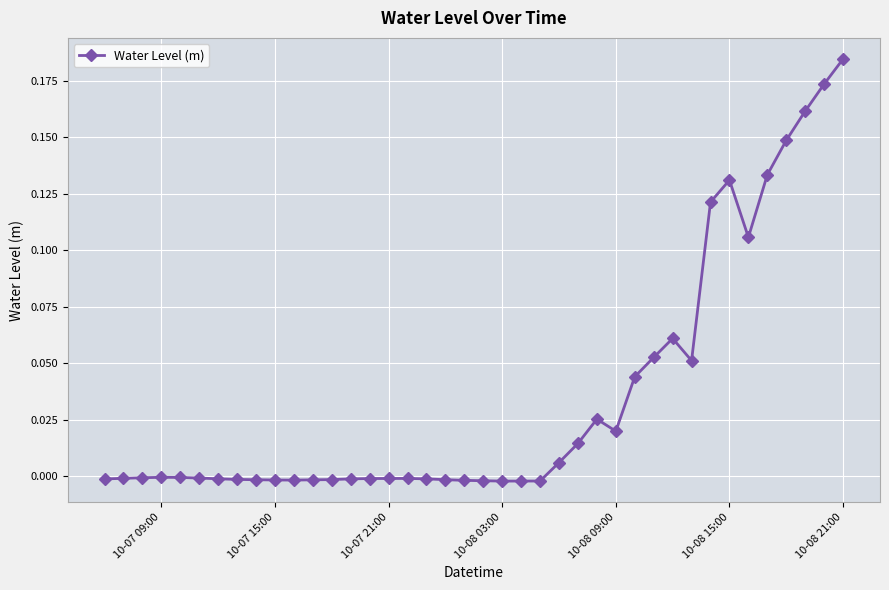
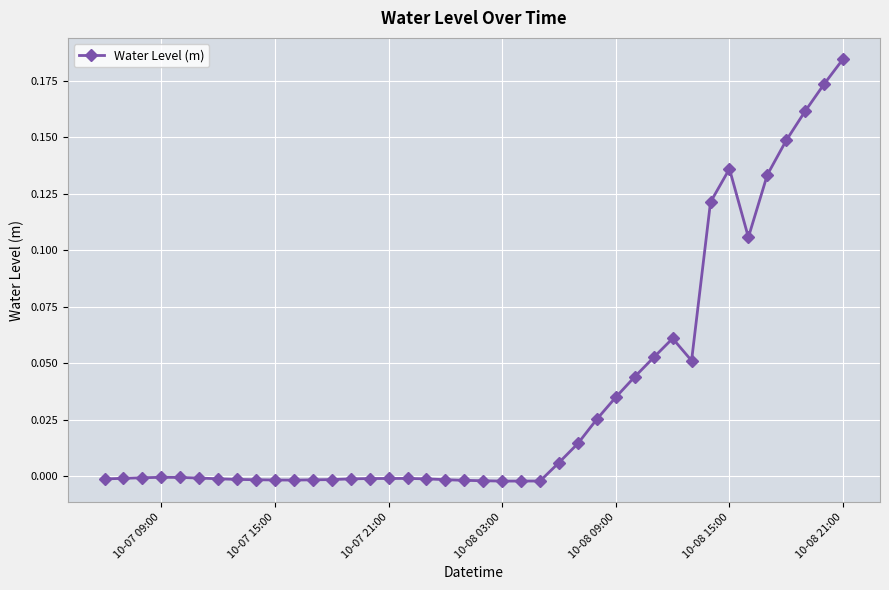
  {
    "10-07 09:00": 0.000,
    "10-07 15:00": -0.002,
    "10-07 21:00": -0.001,
    "10-08 03:00": -0.002,
-   "10-08 09:00": 0.020,
-   "10-08 15:00": 0.131,
+   "10-08 09:00": 0.035,
+   "10-08 15:00": 0.136,
    "10-08 21:00": 0.185
  }
